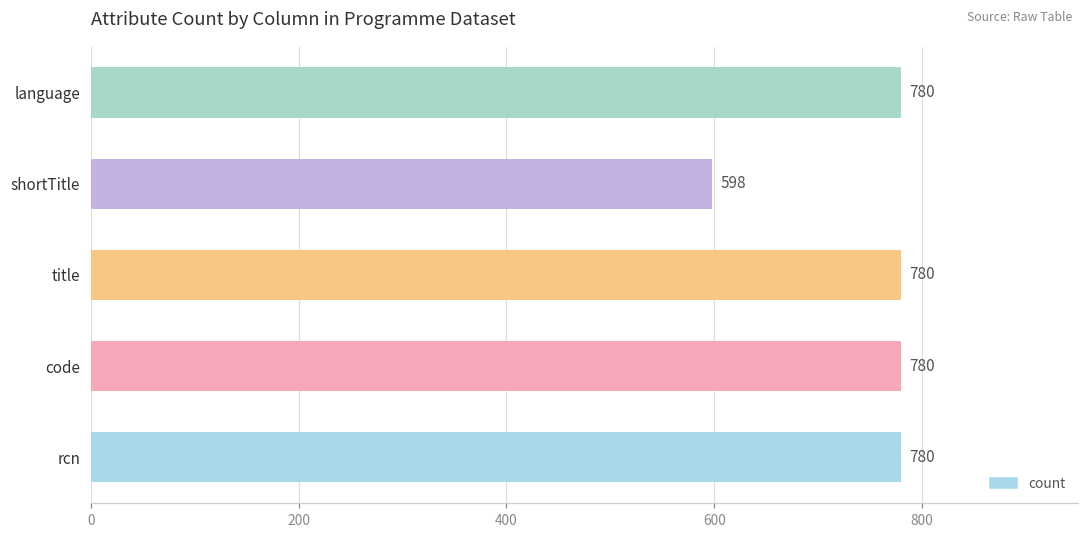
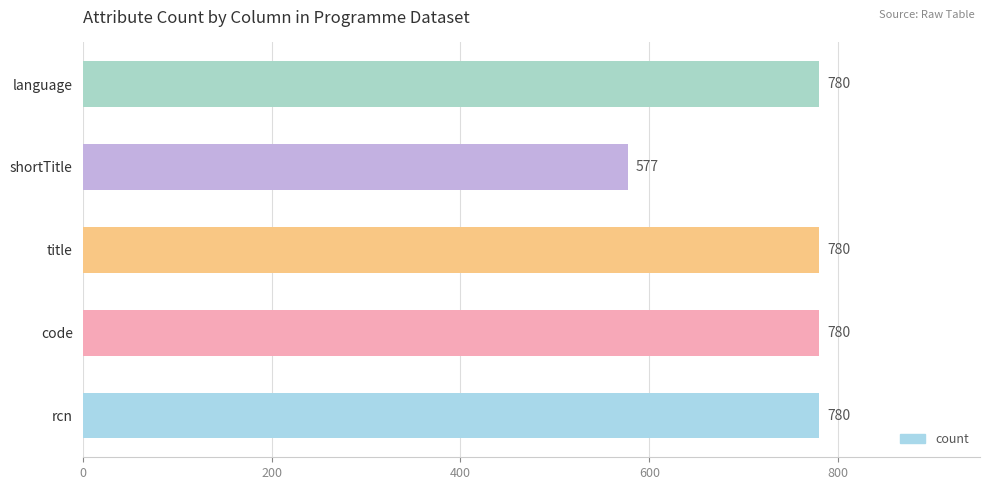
  {
    "language": 780,
-   "shortTitle": 598,
+   "shortTitle": 577,
    "title": 780,
    "code": 780,
    "rcn": 780
  }
